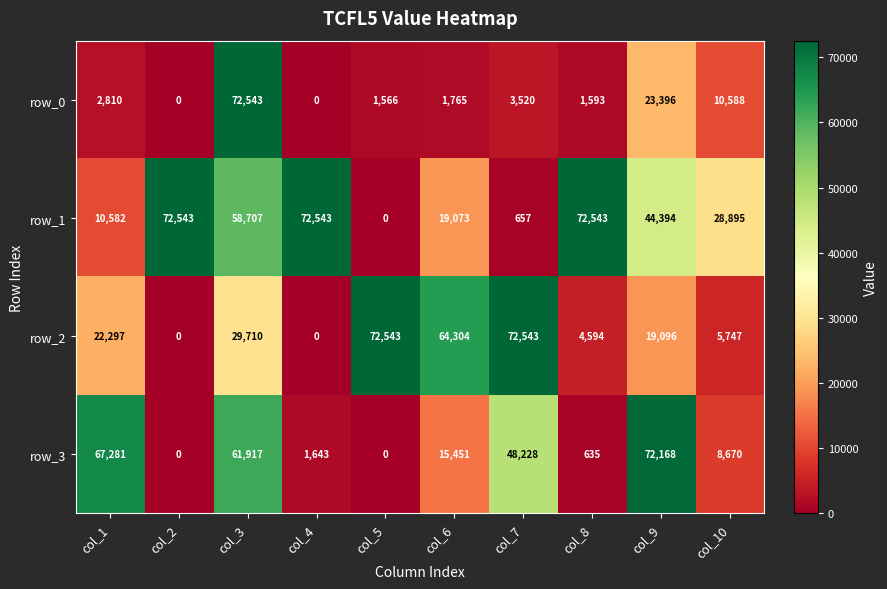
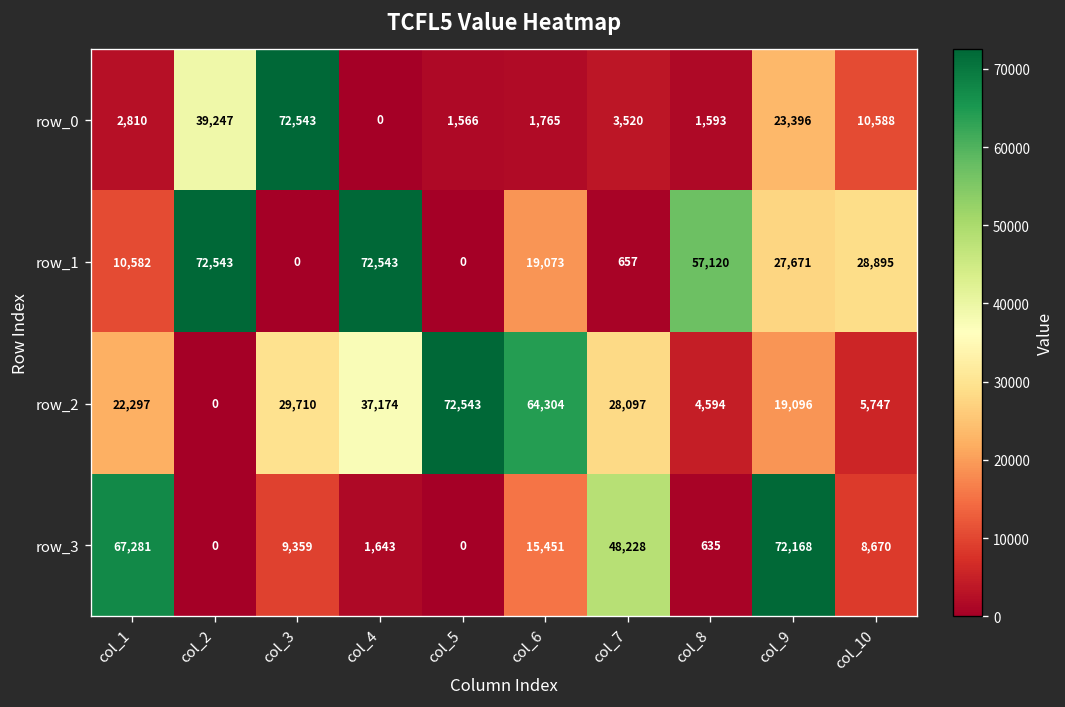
  {
    "row_0": {
      "col_1": "2,810",
-     "col_2": "0",
+     "col_2": "39,247",
      "col_3": "72,543",
      "col_4": "0",
      "col_5": "1,566",
      "col_6": "1,765",
      "col_7": "3,520",
      "col_8": "1,593",
      "col_9": "23,396",
      "col_10": "10,588"
    },
    "row_1": {
      "col_1": "10,582",
      "col_2": "72,543",
-     "col_3": "58,707",
+     "col_3": "0",
      "col_4": "72,543",
      "col_5": "0",
      "col_6": "19,073",
      "col_7": "657",
-     "col_8": "72,543",
-     "col_9": "44,394",
+     "col_8": "57,120",
+     "col_9": "27,671",
      "col_10": "28,895"
    },
    "row_2": {
      "col_1": "22,297",
      "col_2": "0",
      "col_3": "29,710",
-     "col_4": "0",
+     "col_4": "37,174",
      "col_5": "72,543",
      "col_6": "64,304",
-     "col_7": "72,543",
+     "col_7": "28,097",
      "col_8": "4,594",
      "col_9": "19,096",
      "col_10": "5,747"
    },
    "row_3": {
      "col_1": "67,281",
      "col_2": "0",
-     "col_3": "61,917",
+     "col_3": "9,359",
      "col_4": "1,643",
      "col_5": "0",
      "col_6": "15,451",
      "col_7": "48,228",
      "col_8": "635",
      "col_9": "72,168",
      "col_10": "8,670"
    }
  }
